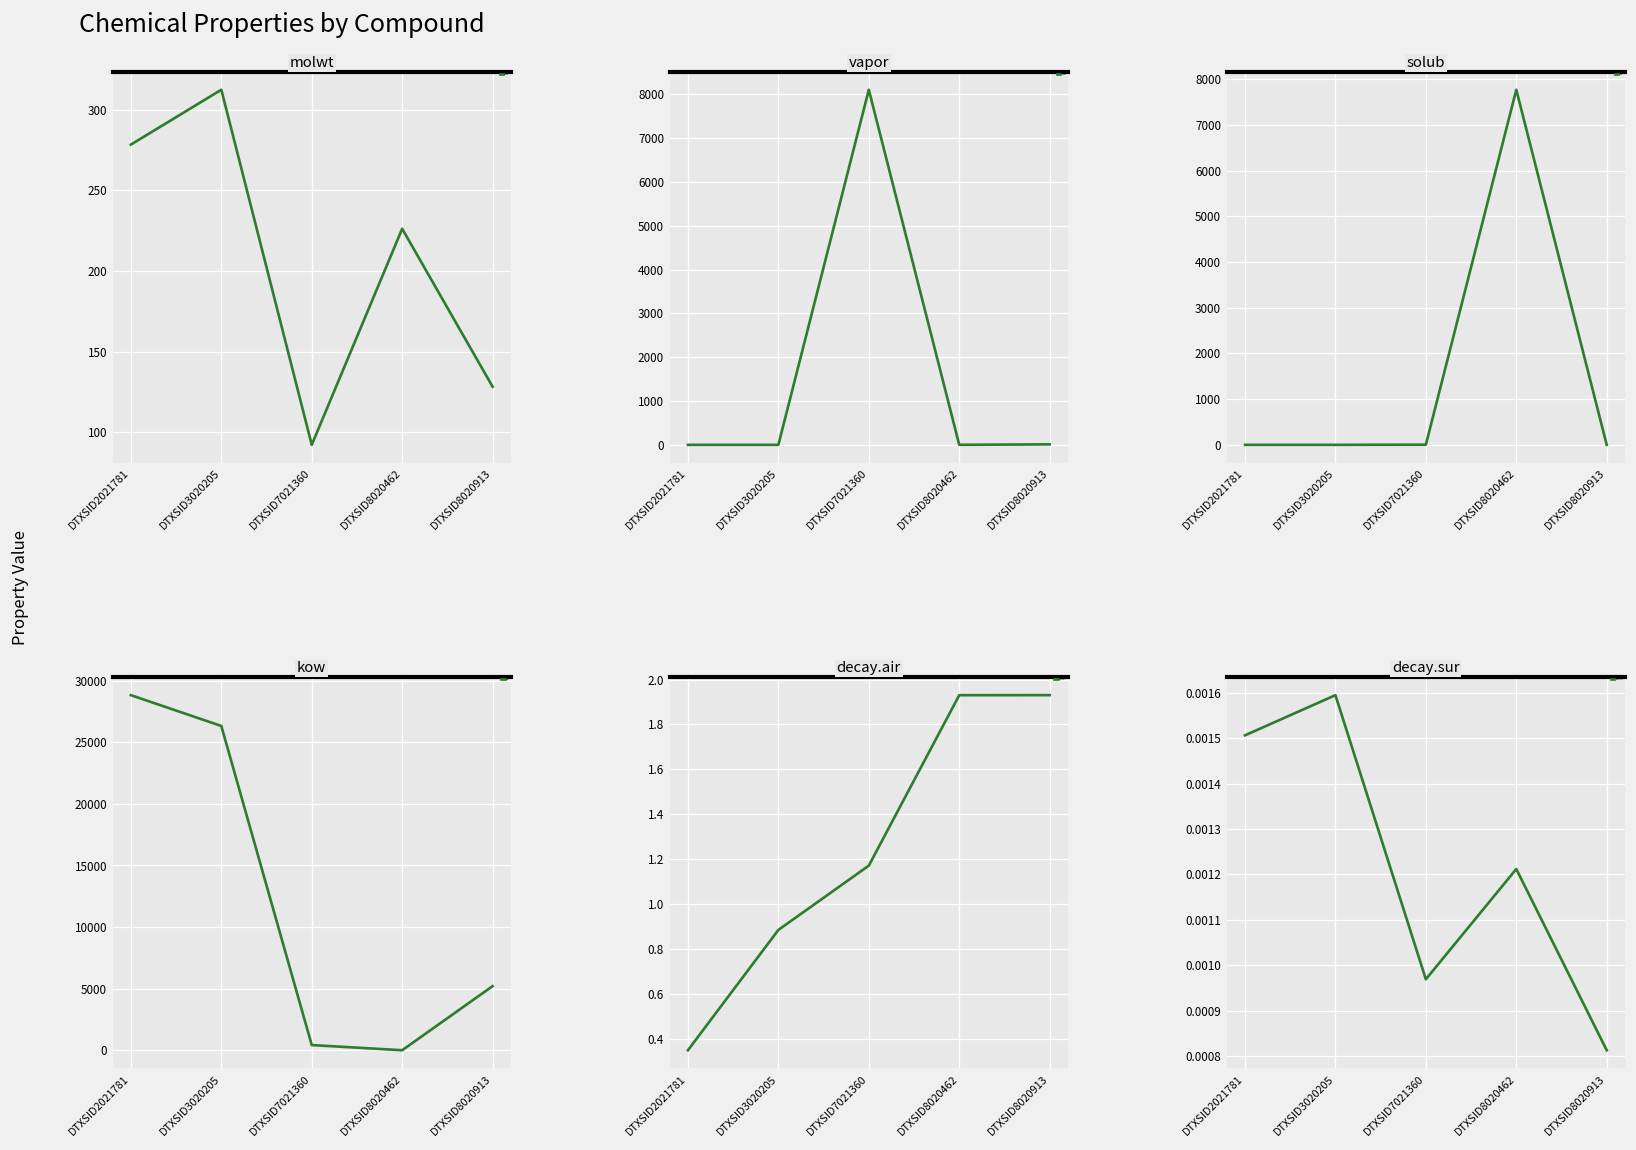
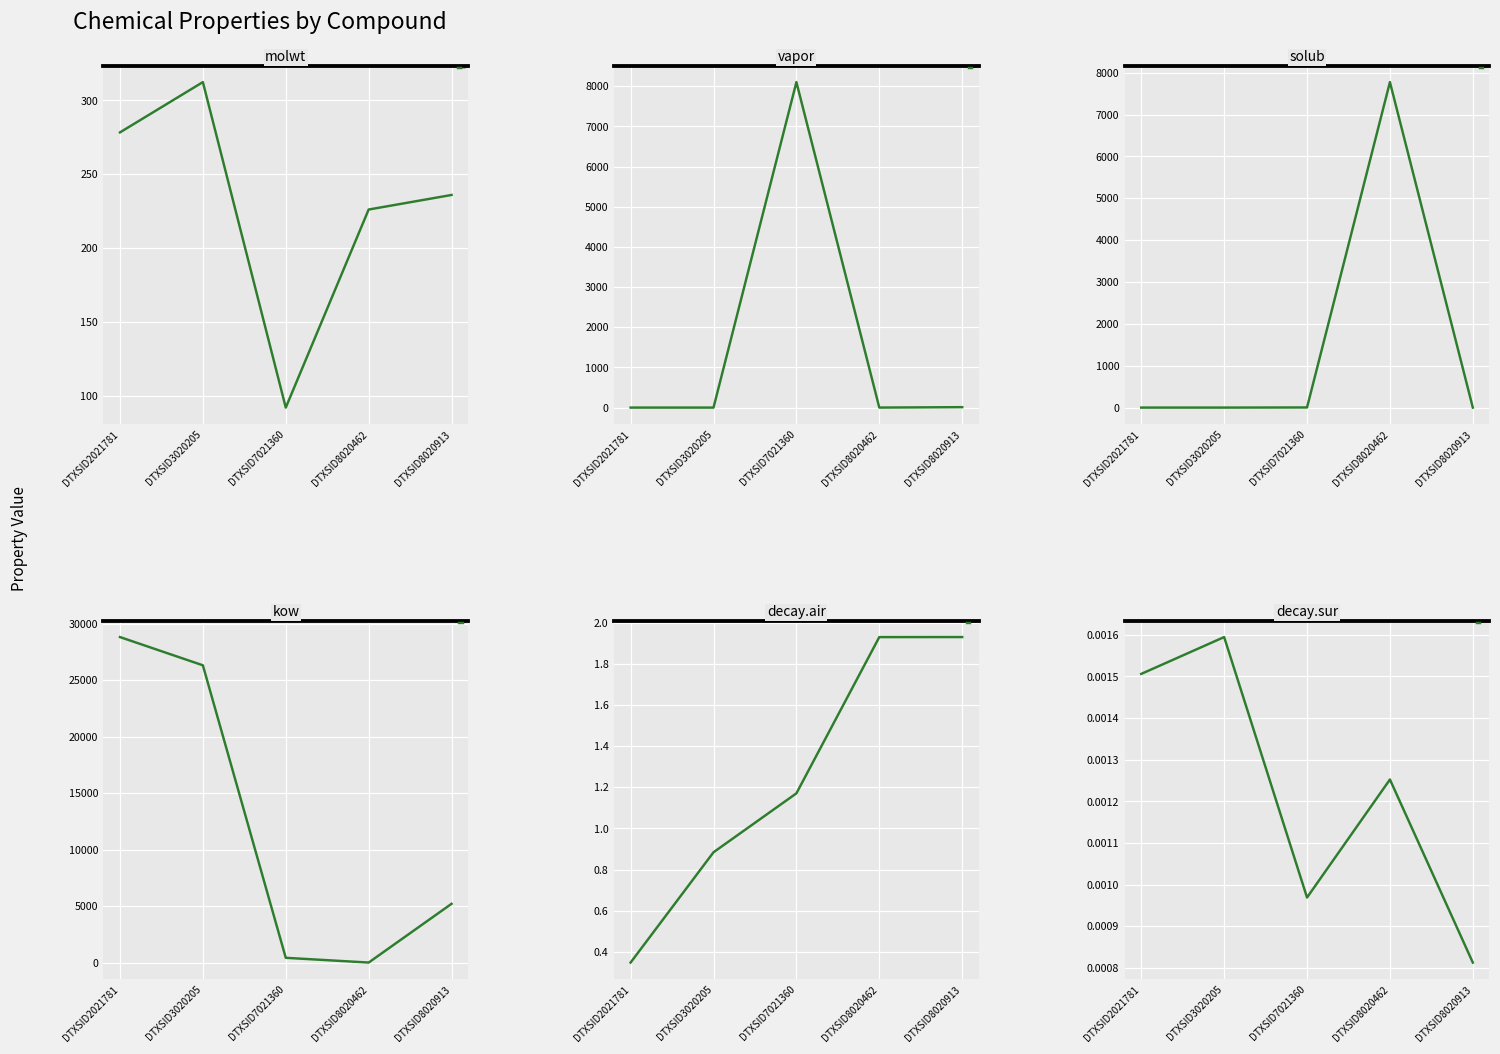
  {
    "molwt": {
      "DTXSID2021781": 278,
      "DTXSID3020205": 312,
      "DTXSID7021360": 92,
      "DTXSID8020462": 226,
-     "DTXSID8020913": 128
+     "DTXSID8020913": 236
    },
    "vapor": {
      "DTXSID2021781": 0,
      "DTXSID3020205": 0,
      "DTXSID7021360": 8100,
      "DTXSID8020462": 0,
      "DTXSID8020913": 0
    },
    "solub": {
      "DTXSID2021781": 0,
      "DTXSID3020205": 0,
      "DTXSID7021360": 0,
      "DTXSID8020462": 7800,
      "DTXSID8020913": 0
    },
    "kow": {
      "DTXSID2021781": 28800,
      "DTXSID3020205": 26300,
      "DTXSID7021360": 400,
      "DTXSID8020462": 0,
      "DTXSID8020913": 5200
    },
    "decay.air": {
      "DTXSID2021781": 0.35,
      "DTXSID3020205": 0.88,
      "DTXSID7021360": 1.17,
      "DTXSID8020462": 1.93,
      "DTXSID8020913": 1.93
    },
    "decay.sur": {
      "DTXSID2021781": 0.00151,
      "DTXSID3020205": 0.00159,
      "DTXSID7021360": 0.00097,
-     "DTXSID8020462": 0.00121,
+     "DTXSID8020462": 0.00125,
      "DTXSID8020913": 0.00081
    }
  }
